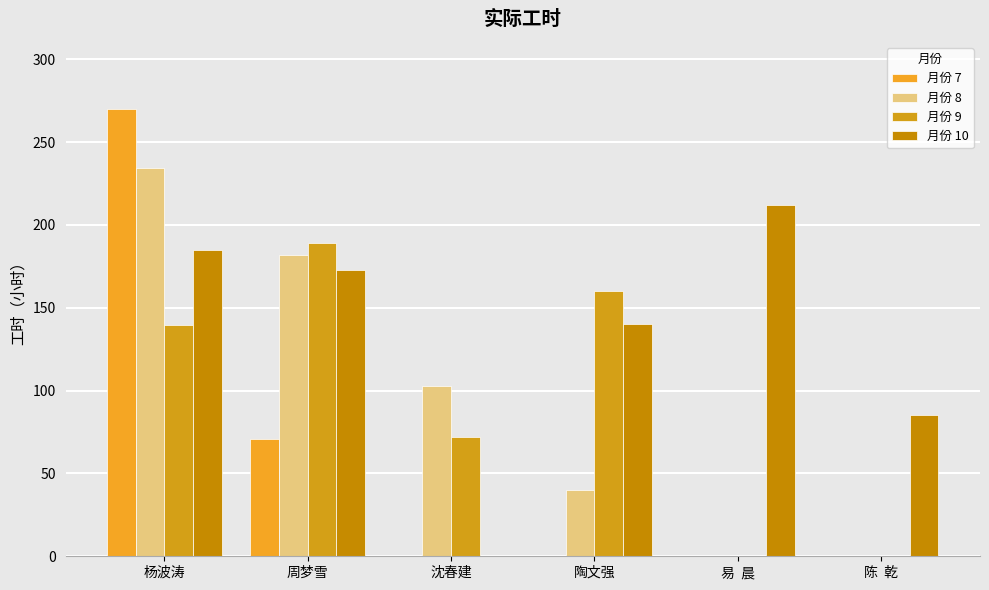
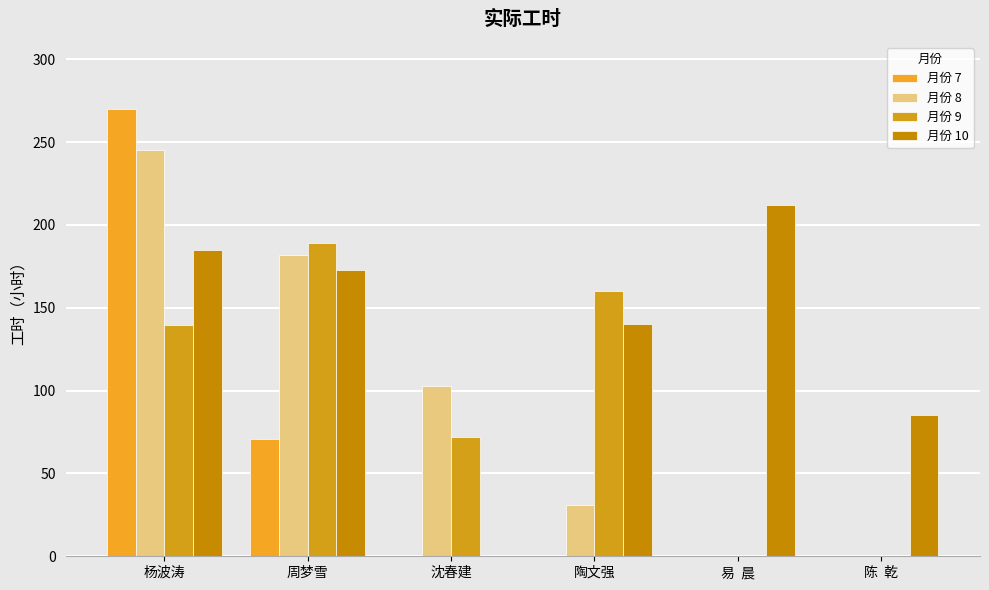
  {
    "月份 8": {
-     "杨波涛": 235,
+     "杨波涛": 245,
      "周梦雪": 182,
      "沈春建": 103,
-     "陶文强": 40,
+     "陶文强": 31,
      "易 晨": 0,
      "陈 乾": 0
    }
  }
